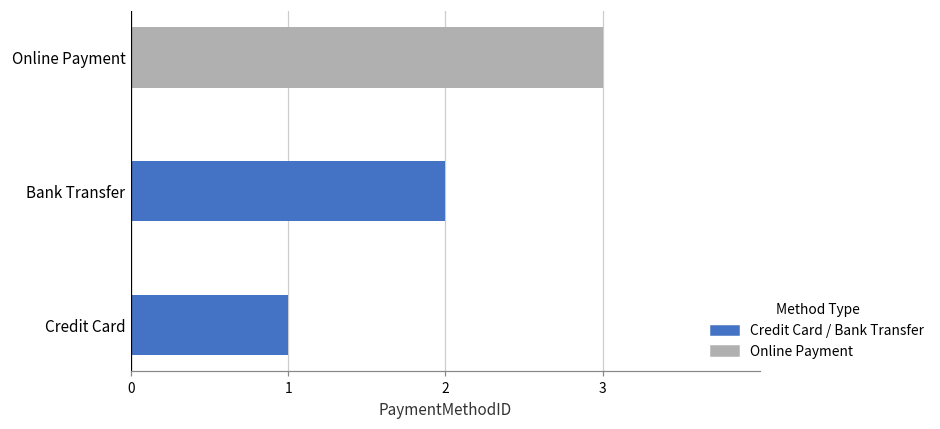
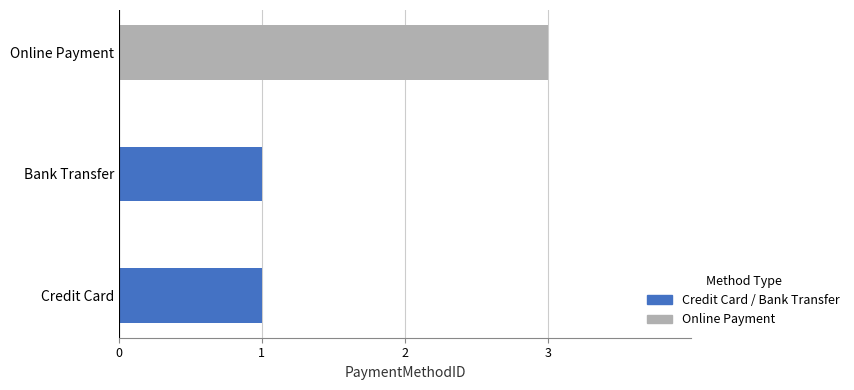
  {
    "Online Payment": 3,
-   "Bank Transfer": 2,
+   "Bank Transfer": 1,
    "Credit Card": 1
  }
